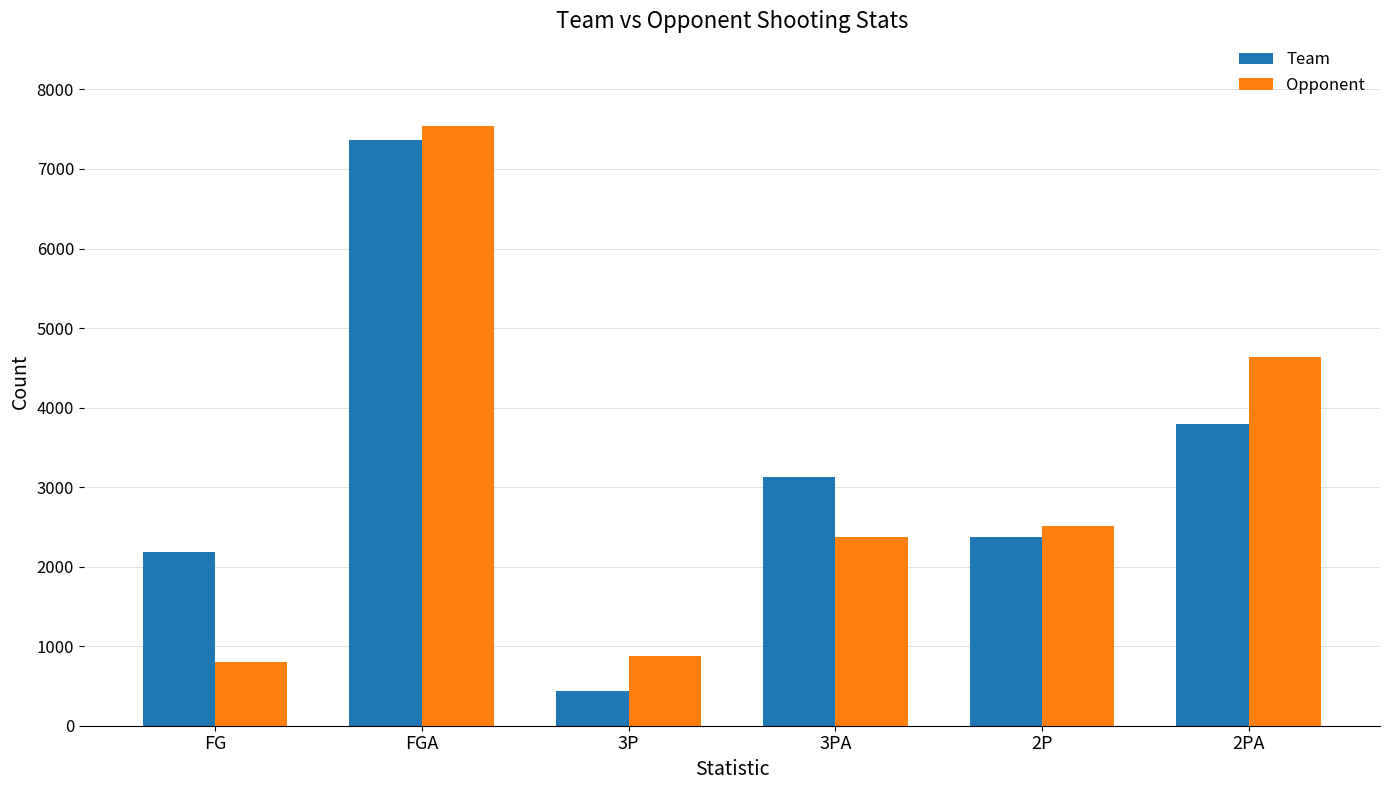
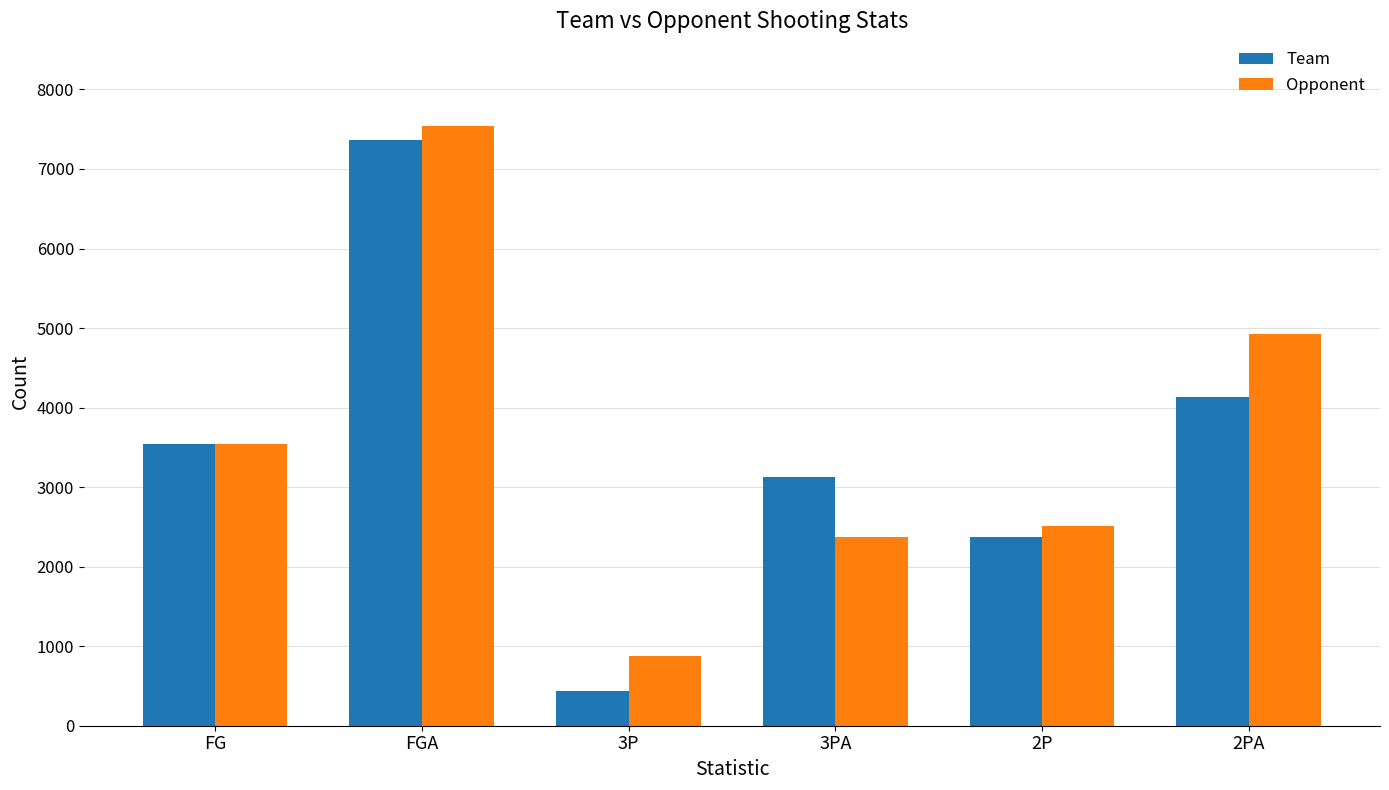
  {
    "Team": {
-     "FG": 2200,
+     "FG": 3500,
      "FGA": 7400,
      "3P": 400,
      "3PA": 3100,
      "2P": 2400,
-     "2PA": 3800
+     "2PA": 4100
    },
    "Opponent": {
-     "FG": 800,
+     "FG": 3500,
      "FGA": 7500,
      "3P": 900,
      "3PA": 2400,
      "2P": 2500,
-     "2PA": 4600
+     "2PA": 4900
    }
  }
